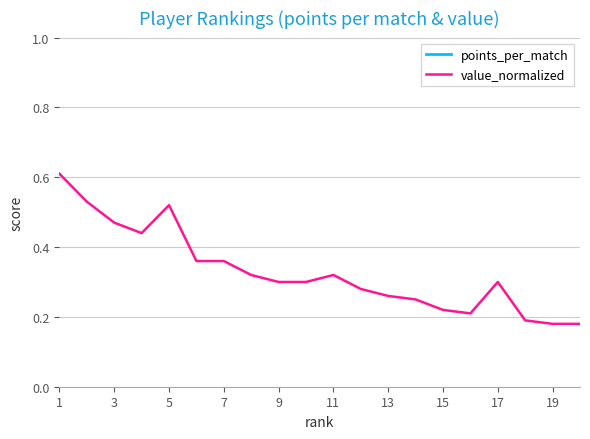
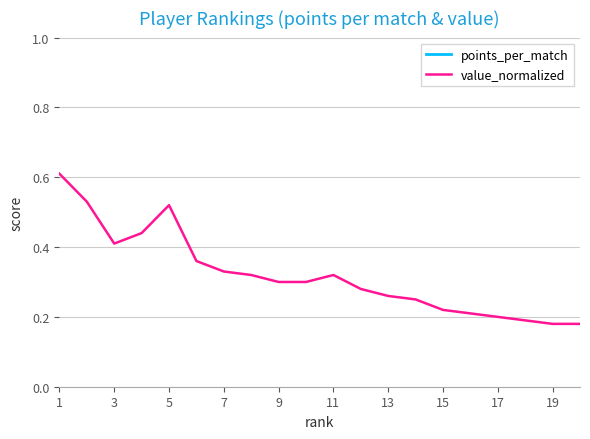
  {
    "value_normalized": {
      "1": 0.61,
-     "3": 0.47,
+     "3": 0.41,
      "5": 0.52,
-     "7": 0.36,
+     "7": 0.33,
      "9": 0.30,
      "11": 0.32,
      "13": 0.26,
      "15": 0.22,
-     "17": 0.3,
+     "17": 0.2,
      "19": 0.18
    }
  }
